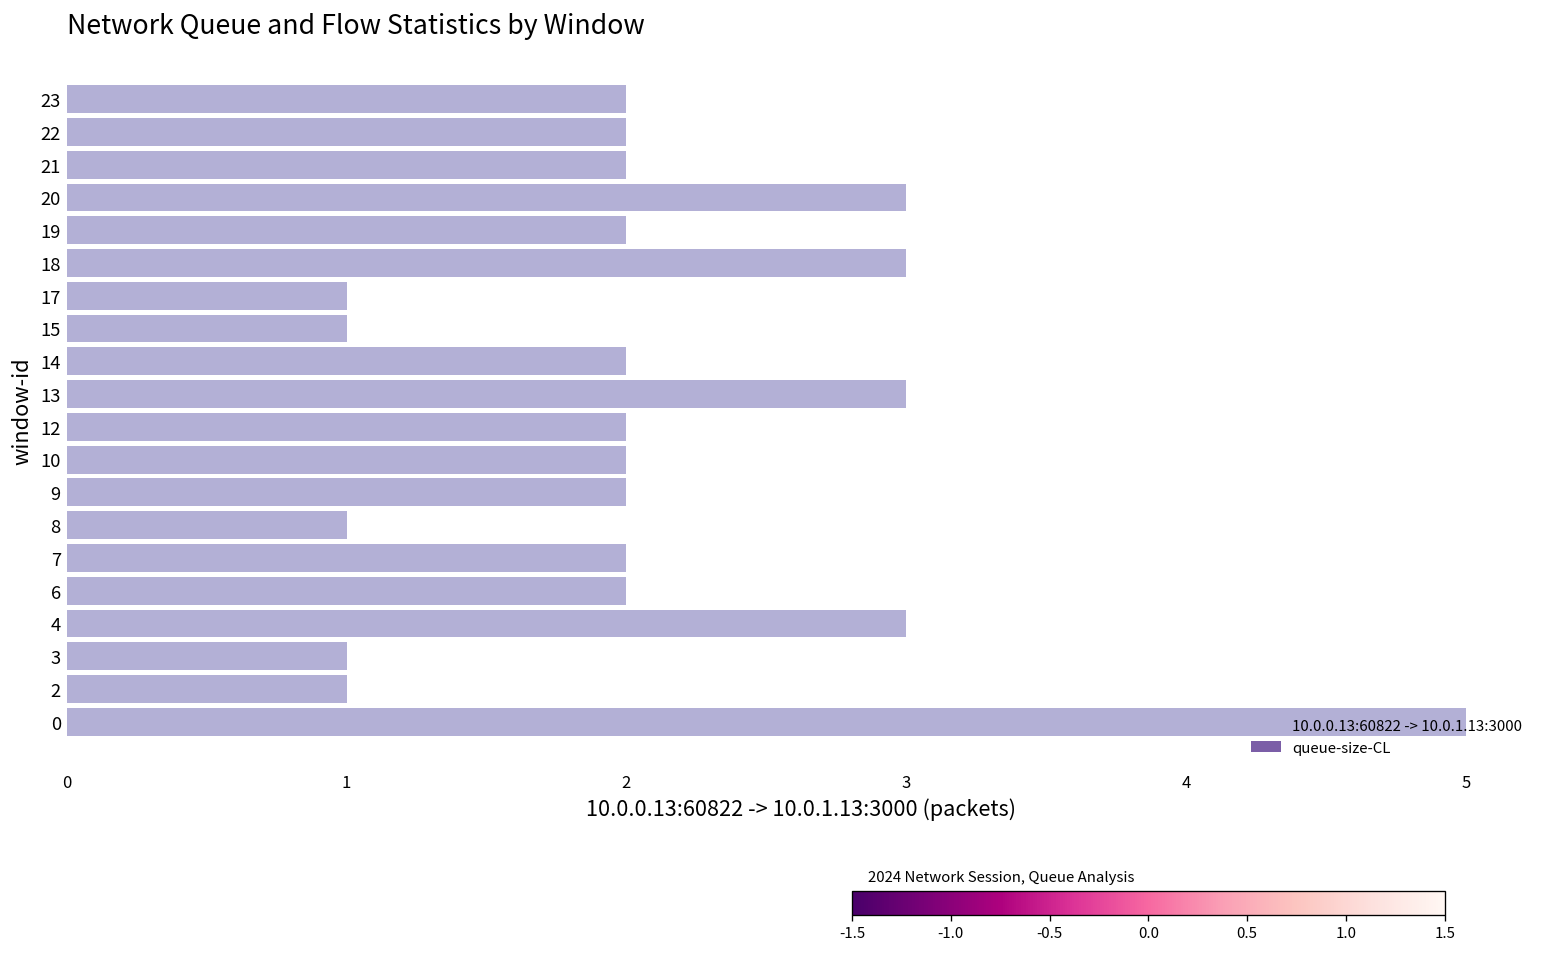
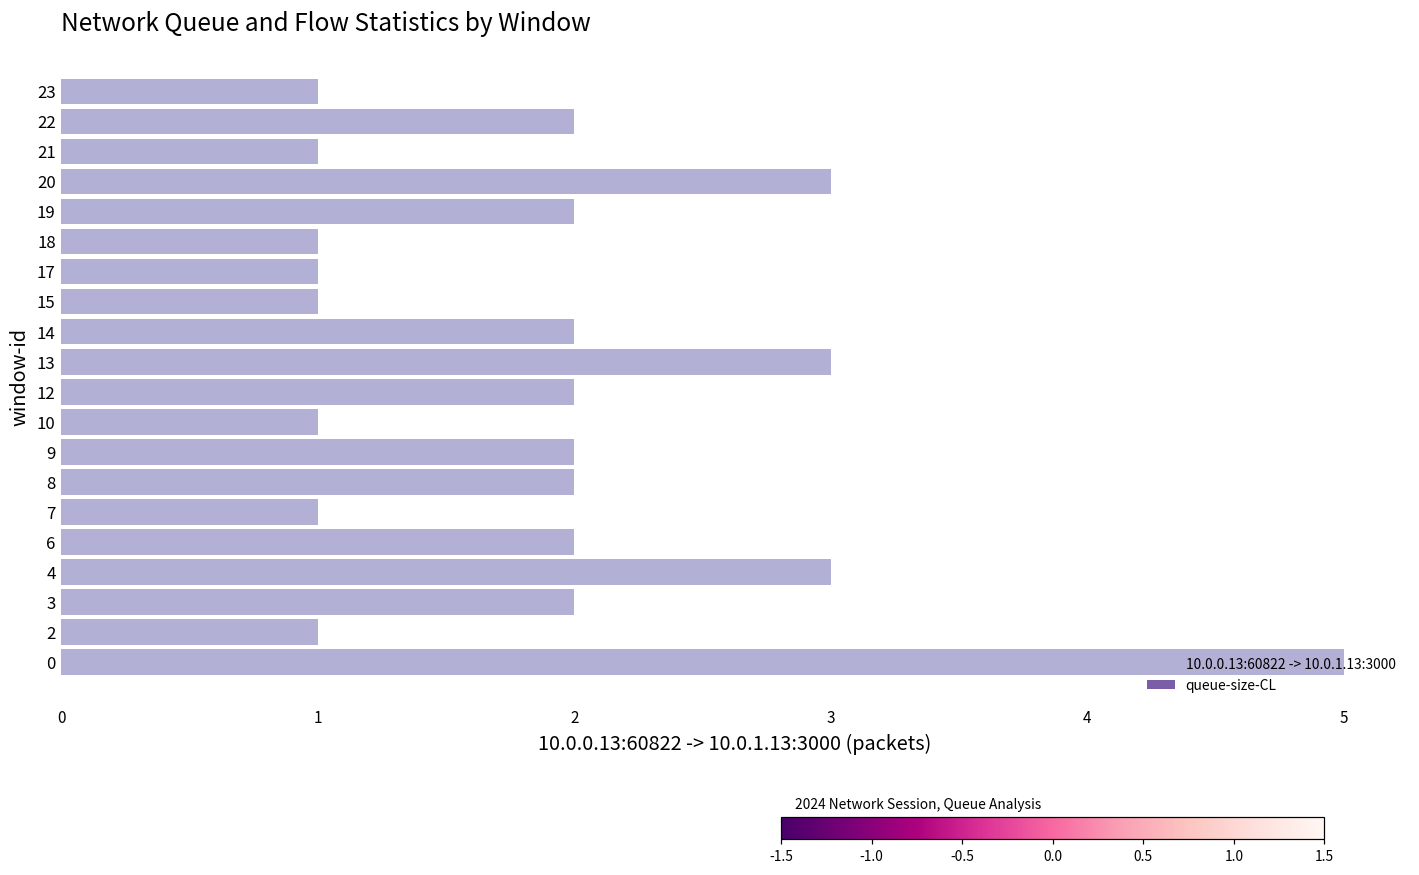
  {
    "10.0.0.13:60822 -> 10.0.1.13:3000": {
-     "23": 2,
+     "23": 1,
      "22": 2,
-     "21": 2,
+     "21": 1,
      "20": 3,
      "19": 2,
-     "18": 3,
+     "18": 1,
      "17": 1,
      "15": 1,
      "14": 2,
      "13": 3,
      "12": 2,
-     "10": 2,
+     "10": 1,
      "9": 2,
-     "8": 1,
-     "7": 2,
+     "8": 2,
+     "7": 1,
      "6": 2,
      "4": 3,
-     "3": 1,
+     "3": 2,
      "2": 1,
      "0": 5
    },
    "queue-size-CL": {
      "23": 0,
      "22": 0,
      "21": 0,
      "20": 0,
      "19": 0,
      "18": 0,
      "17": 0,
      "15": 0,
      "14": 0,
      "13": 0,
      "12": 0,
      "10": 0,
      "9": 0,
      "8": 0,
      "7": 0,
      "6": 0,
      "4": 0,
      "3": 0,
      "2": 0,
      "0": 0
    }
  }
